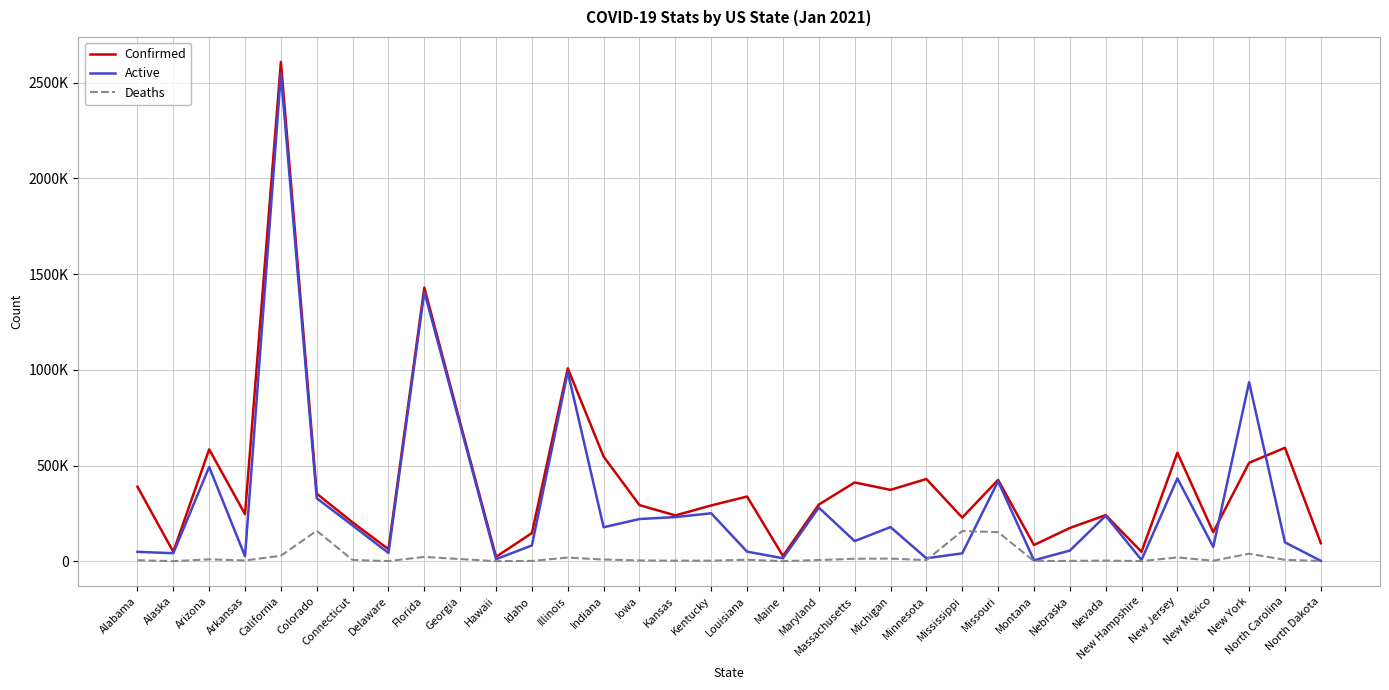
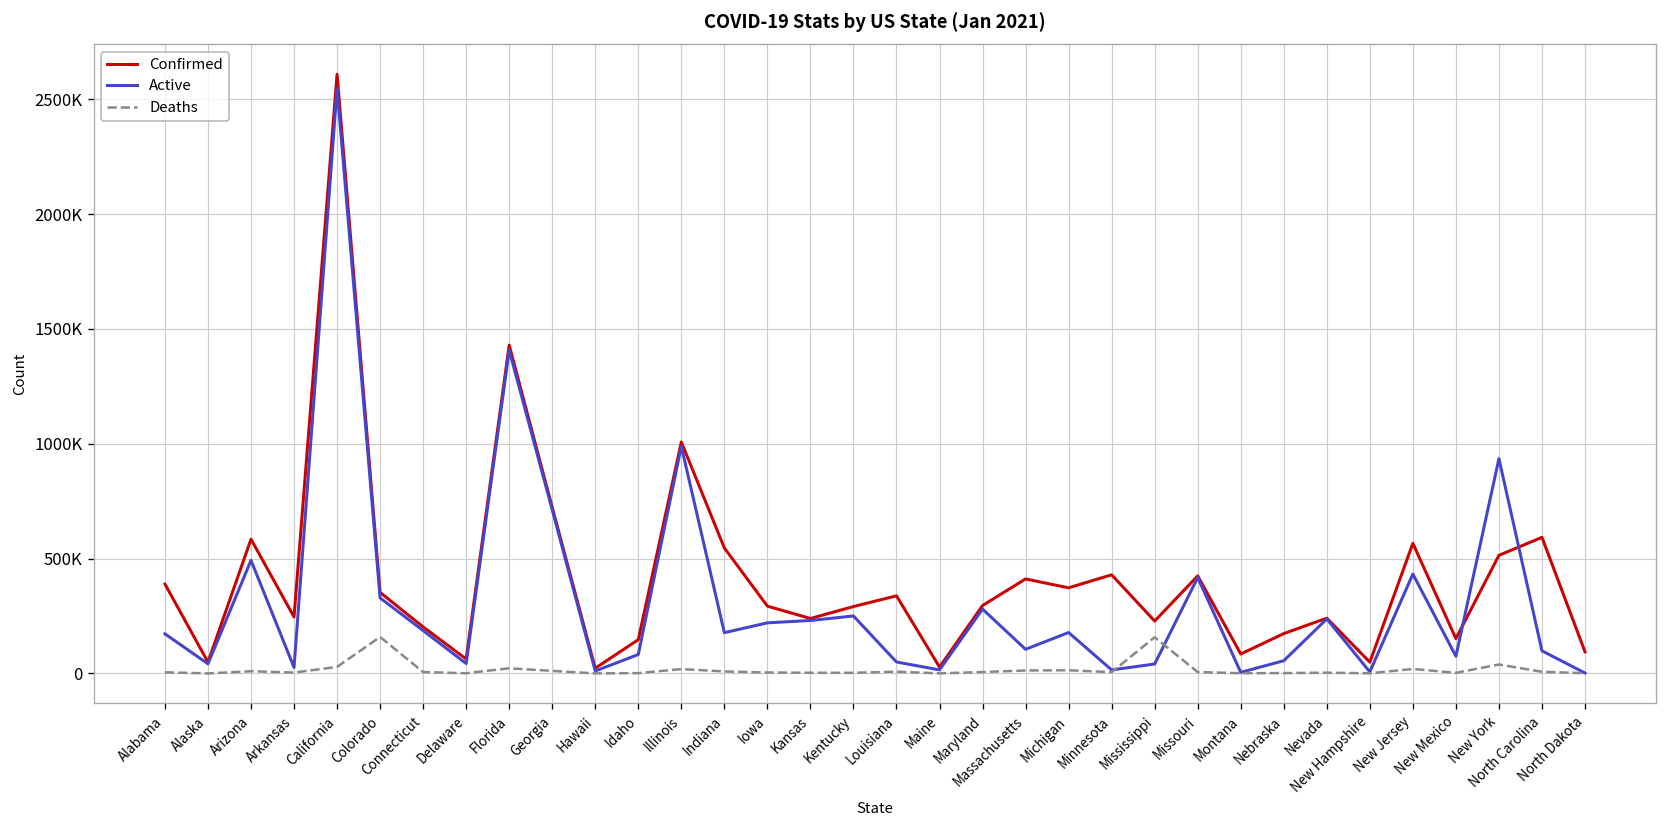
  {
    "Confirmed": {
      "Alabama": 390000,
      "Arizona": 580000,
      "Arkansas": 250000,
      "California": 2610000,
      "Colorado": 350000,
      "Connecticut": 200000,
      "Delaware": 60000,
      "Florida": 1430000,
      "Idaho": 150000,
      "Illinois": 1010000,
      "Indiana": 550000,
      "Iowa": 290000,
      "Kentucky": 290000,
      "Louisiana": 340000,
      "Maryland": 300000,
      "Massachusetts": 410000,
      "Michigan": 370000,
      "Minnesota": 430000,
      "Mississippi": 230000,
      "Montana": 80000,
      "Nebraska": 170000,
      "New Hampshire": 50000,
      "New Jersey": 570000,
      "New Mexico": 150000,
      "New York": 510000,
      "North Carolina": 590000,
      "North Dakota": 90000
    },
    "Active": {
-     "Alabama": 50000,
+     "Alabama": 170000,
      "Arizona": 490000,
      "Arkansas": 30000,
      "California": 2550000,
      "Colorado": 330000,
      "Connecticut": 190000,
      "Delaware": 40000,
      "Florida": 1410000,
      "Idaho": 80000,
      "Illinois": 990000,
      "Indiana": 180000,
      "Iowa": 220000,
      "Kentucky": 250000,
      "Louisiana": 50000,
      "Maryland": 280000,
      "Massachusetts": 110000,
      "Michigan": 180000,
      "Mississippi": 40000,
      "Nebraska": 60000,
      "New Jersey": 430000,
      "New Mexico": 70000,
      "New York": 940000,
      "North Carolina": 100000
    },
    "Deaths": {
      "Alabama": 10000,
      "Alaska": 0,
      "Arizona": 10000,
      "Arkansas": 0,
      "California": 30000,
      "Colorado": 160000,
      "Connecticut": 10000,
      "Delaware": 0,
      "Florida": 20000,
      "Georgia": 10000,
      "Idaho": 0,
      "Illinois": 20000,
      "Indiana": 10000,
      "Iowa": 0,
      "Kansas": 0,
      "Kentucky": 0,
      "Louisiana": 10000,
      "Maine": 0,
      "Maryland": 10000,
      "Massachusetts": 10000,
      "Michigan": 10000,
      "Mississippi": 160000,
-     "Missouri": 150000,
+     "Missouri": 10000,
      "Nebraska": 0,
      "Nevada": 0,
      "New Jersey": 20000,
      "New Mexico": 0,
      "New York": 40000,
      "North Carolina": 10000
    }
  }
